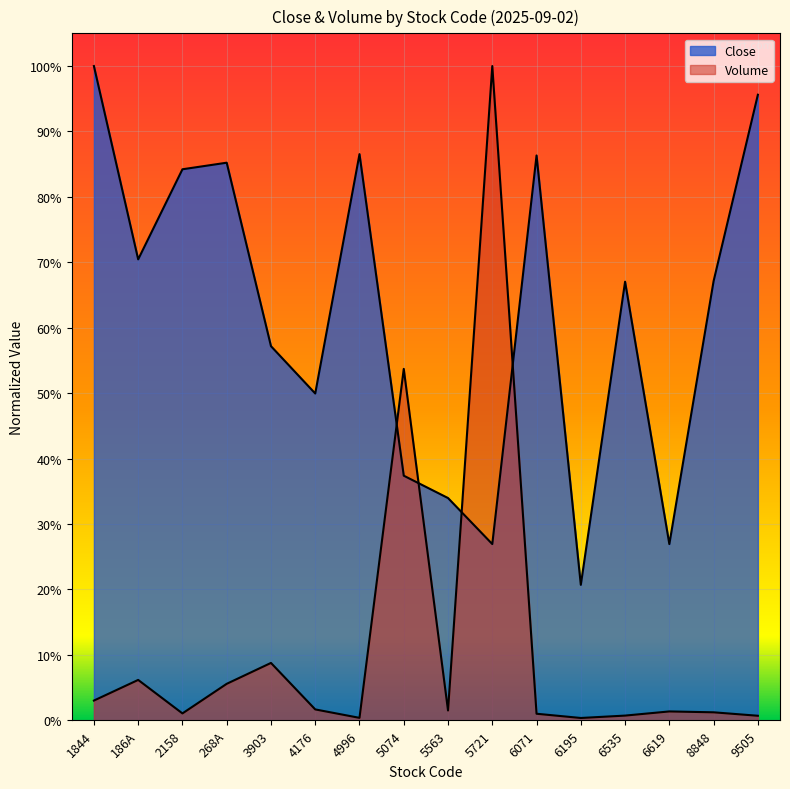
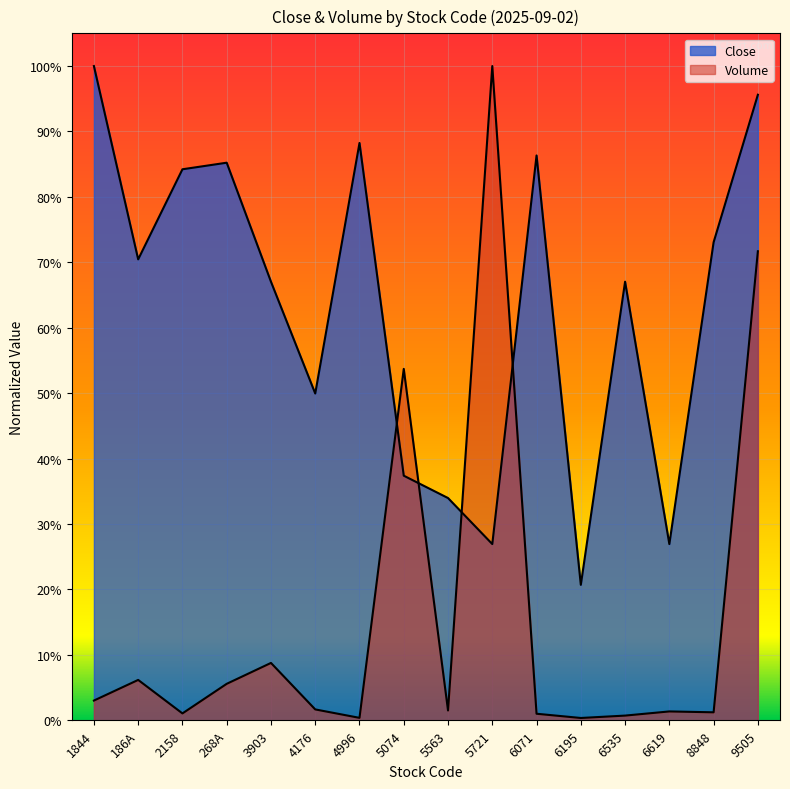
  {
    "Close": {
      "1844": "100%",
      "186A": "70%",
      "2158": "84%",
      "268A": "85%",
-     "3903": "57%",
+     "3903": "67%",
      "4176": "50%",
-     "4996": "87%",
+     "4996": "88%",
      "5074": "37%",
      "5563": "34%",
      "5721": "27%",
      "6071": "86%",
      "6195": "21%",
      "6535": "67%",
      "6619": "27%",
-     "8848": "67%",
+     "8848": "73%",
      "9505": "96%"
    },
    "Volume": {
      "1844": "3%",
      "186A": "6%",
      "2158": "1%",
      "268A": "6%",
      "3903": "9%",
      "4176": "2%",
      "4996": "0%",
      "5074": "54%",
      "5563": "1%",
      "5721": "100%",
      "6071": "1%",
      "6195": "0%",
      "6535": "1%",
      "6619": "1%",
      "8848": "1%",
-     "9505": "1%"
+     "9505": "72%"
    }
  }
